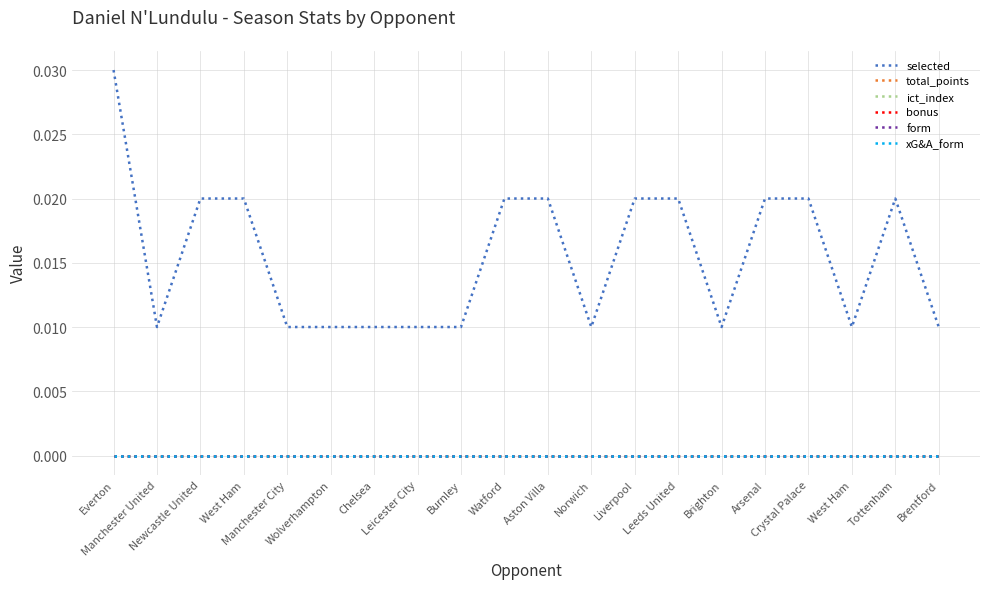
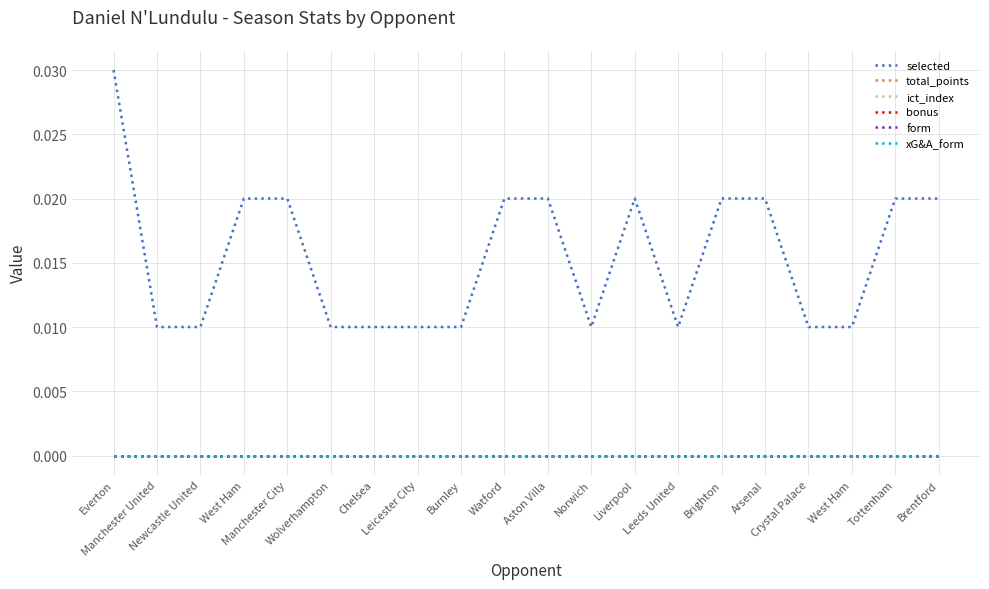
  {
    "selected": {
      "Everton": 0.03,
      "Manchester United": 0.01,
-     "Newcastle United": 0.02,
-     "Manchester City": 0.01,
+     "Newcastle United": 0.01,
+     "Manchester City": 0.02,
      "Wolverhampton": 0.01,
      "Chelsea": 0.01,
      "Leicester City": 0.01,
      "Burnley": 0.01,
      "Watford": 0.02,
      "Aston Villa": 0.02,
      "Norwich": 0.01,
      "Liverpool": 0.02,
-     "Leeds United": 0.02,
-     "Brighton": 0.01,
+     "Leeds United": 0.01,
+     "Brighton": 0.02,
      "Arsenal": 0.02,
-     "Crystal Palace": 0.02,
+     "Crystal Palace": 0.01,
      "Tottenham": 0.02,
-     "Brentford": 0.01
+     "Brentford": 0.02
    },
    "xG&A_form": {
      "Everton": 0.00,
      "Manchester United": 0.00,
      "Newcastle United": 0.00,
      "Manchester City": 0.00,
      "Wolverhampton": 0.00,
      "Chelsea": 0.00,
      "Leicester City": 0.00,
      "Burnley": 0.00,
      "Watford": 0.00,
      "Aston Villa": 0.00,
      "Norwich": 0.00,
      "Liverpool": 0.00,
      "Leeds United": 0.00,
      "Brighton": 0.00,
      "Arsenal": 0.00,
      "Crystal Palace": 0.00,
      "Tottenham": 0.00,
      "Brentford": 0.00
    }
  }
